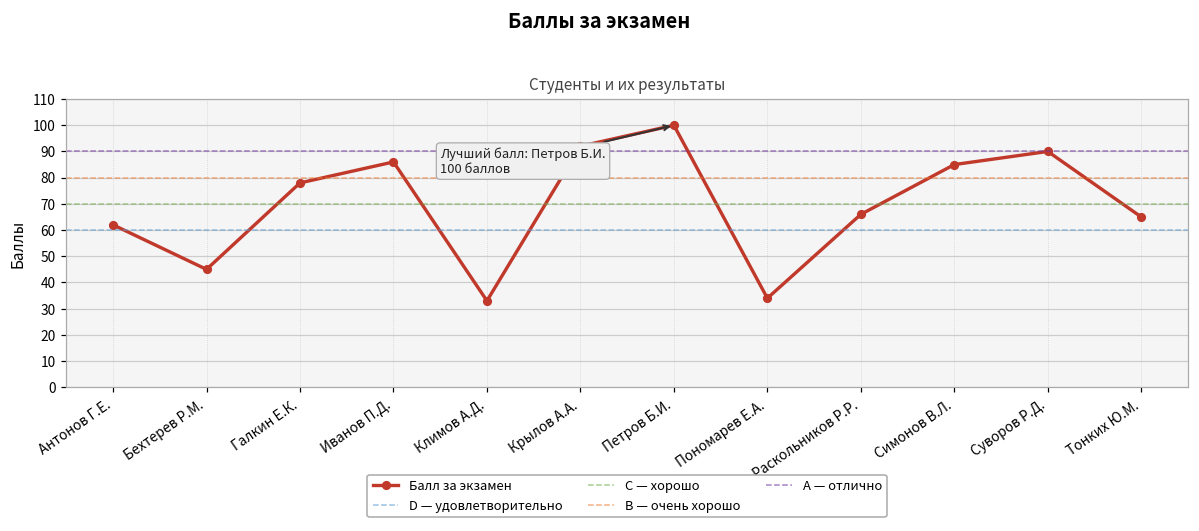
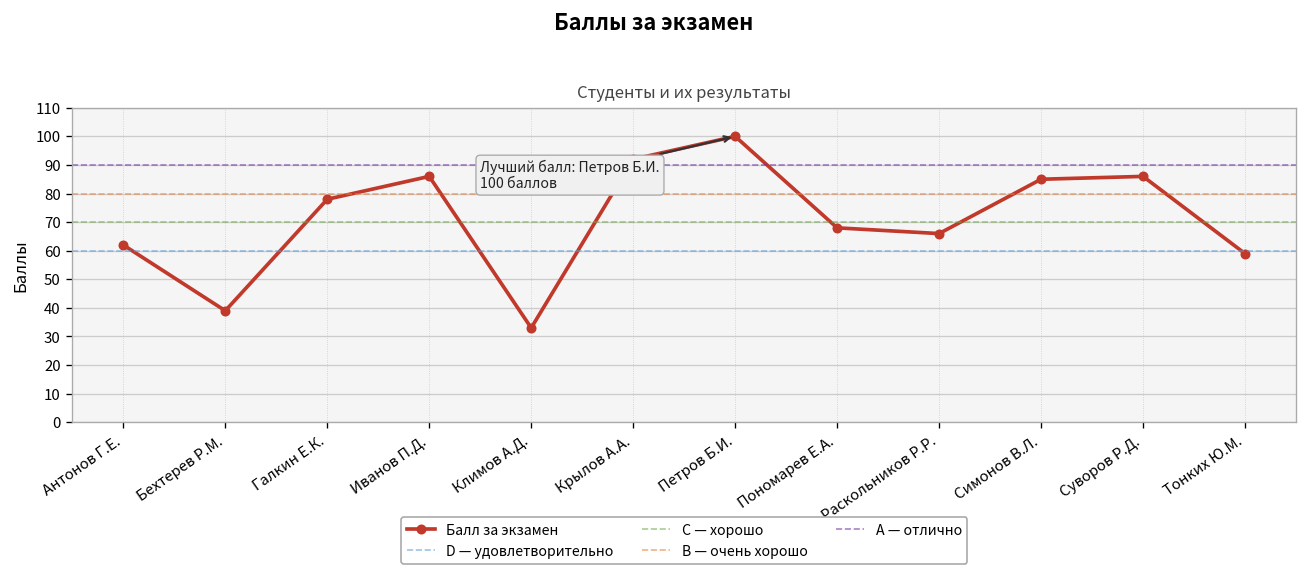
  {
    "Антонов Г.Е.": 62,
-   "Бехтерев Р.М.": 45,
+   "Бехтерев Р.М.": 39,
    "Галкин Е.К.": 78,
    "Иванов П.Д.": 86,
    "Климов А.Д.": 33,
    "Петров Б.И.": 100,
-   "Пономарев Е.А.": 34,
+   "Пономарев Е.А.": 68,
    "Раскольников Р.Р.": 66,
    "Симонов В.Л.": 85,
-   "Суворов Р.Д.": 90,
-   "Тонких Ю.М.": 65
+   "Суворов Р.Д.": 86,
+   "Тонких Ю.М.": 59
  }
